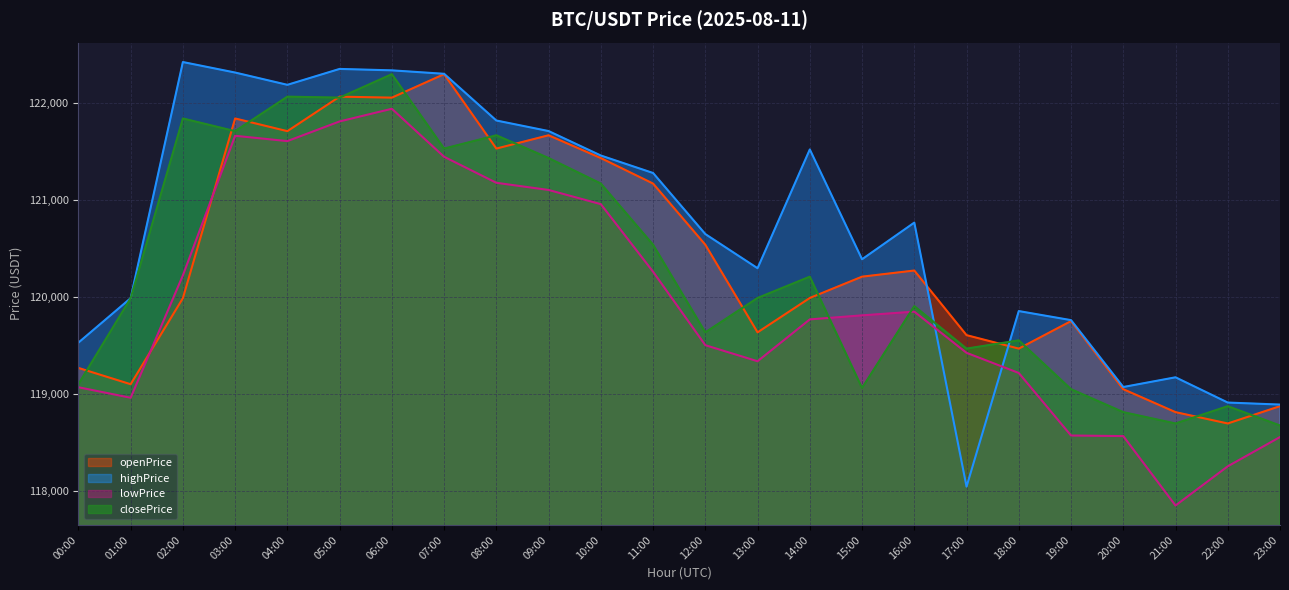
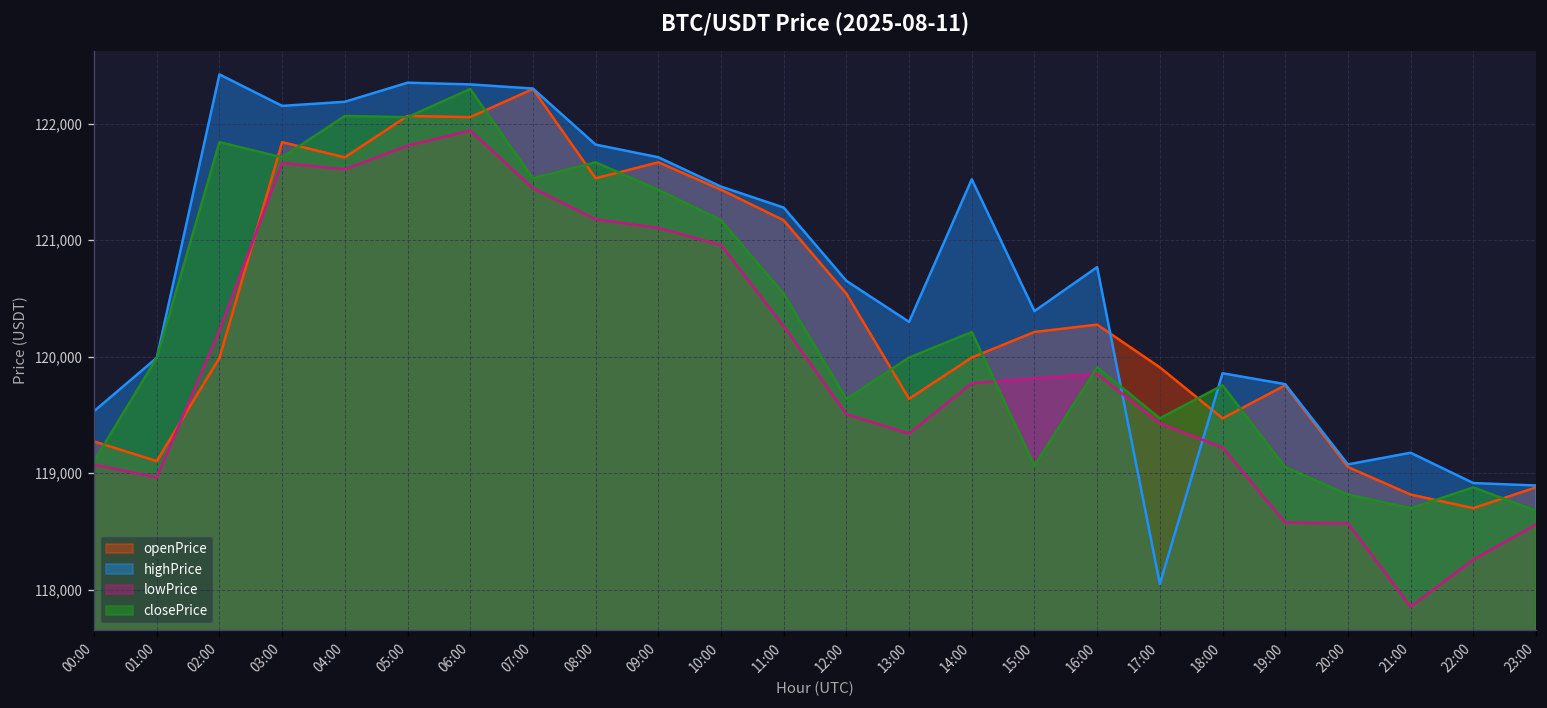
  {
    "openPrice": {
      "00:00": "119,300",
      "01:00": "119,100",
      "02:00": "120,000",
      "03:00": "121,800",
      "04:00": "121,700",
      "06:00": "122,100",
      "08:00": "121,500",
      "09:00": "121,700",
      "11:00": "121,200",
      "12:00": "120,500",
      "13:00": "119,600",
      "14:00": "120,000",
      "15:00": "120,200",
      "16:00": "120,300",
-     "17:00": "119,600",
+     "17:00": "119,900",
      "18:00": "119,500",
      "21:00": "118,800",
      "22:00": "118,700"
    },
    "highPrice": {
      "00:00": "119,500",
      "02:00": "122,400",
-     "03:00": "122,300",
+     "03:00": "122,200",
      "04:00": "122,200",
      "05:00": "122,400",
      "06:00": "122,300",
      "08:00": "121,800",
      "09:00": "121,700",
      "11:00": "121,300",
      "12:00": "120,700",
      "13:00": "120,300",
      "14:00": "121,500",
      "15:00": "120,400",
      "16:00": "120,800",
      "17:00": "118,000",
      "18:00": "119,900",
      "21:00": "119,200",
      "22:00": "118,900"
    },
    "lowPrice": {
      "00:00": "119,100",
      "01:00": "119,000",
      "02:00": "120,200",
      "03:00": "121,700",
      "04:00": "121,600",
      "05:00": "121,800",
      "06:00": "121,900",
      "07:00": "121,400",
      "08:00": "121,200",
      "09:00": "121,100",
      "10:00": "121,000",
      "11:00": "120,300",
      "12:00": "119,500",
      "13:00": "119,300",
      "14:00": "119,800",
      "15:00": "119,800",
      "16:00": "119,900",
      "17:00": "119,400",
      "18:00": "119,200",
      "19:00": "118,600",
      "20:00": "118,600",
      "21:00": "117,900",
      "22:00": "118,300",
      "23:00": "118,600"
    },
    "closePrice": {
      "00:00": "119,100",
      "02:00": "121,800",
      "03:00": "121,700",
      "04:00": "122,100",
      "06:00": "122,300",
      "07:00": "121,500",
      "08:00": "121,700",
      "09:00": "121,400",
      "10:00": "121,200",
      "11:00": "120,500",
      "12:00": "119,600",
      "13:00": "120,000",
      "14:00": "120,200",
      "15:00": "119,100",
      "16:00": "119,900",
      "17:00": "119,500",
-     "18:00": "119,600",
+     "18:00": "119,800",
      "19:00": "119,100",
      "20:00": "118,800",
      "21:00": "118,700",
      "22:00": "118,900",
      "23:00": "118,700"
    }
  }
